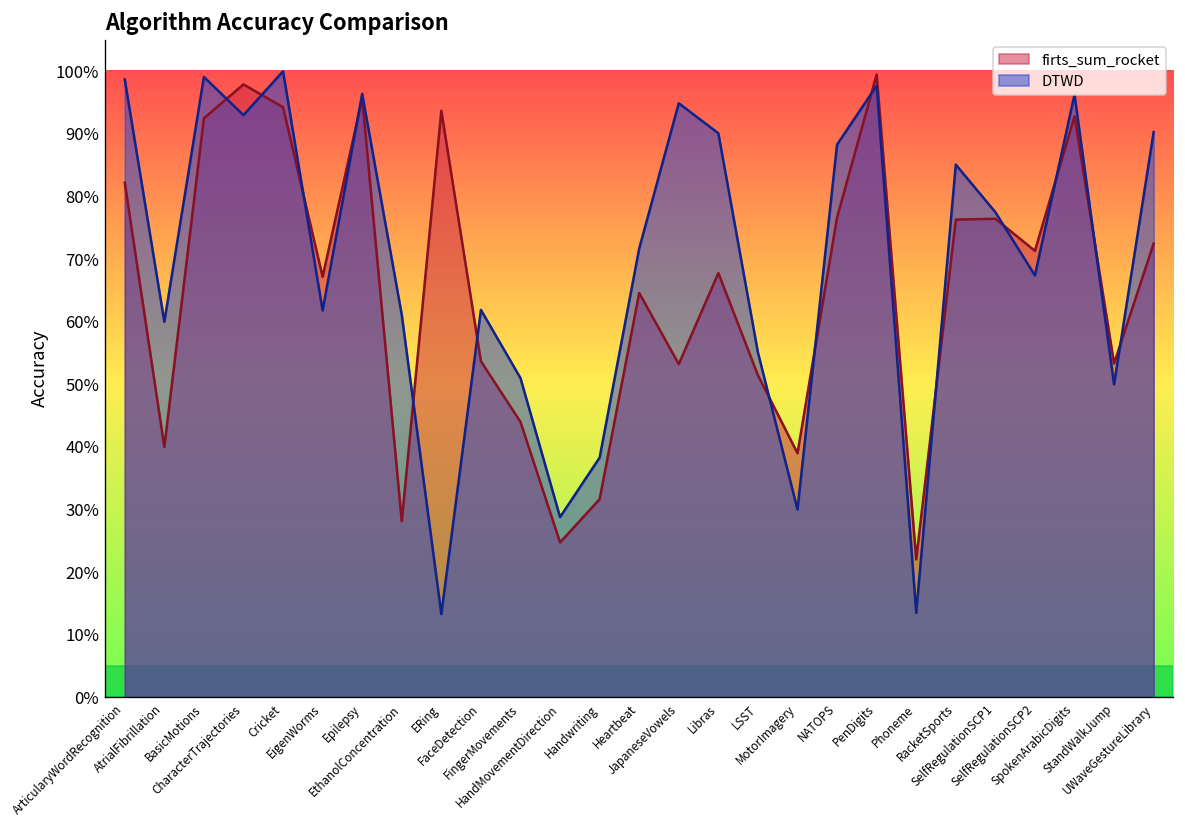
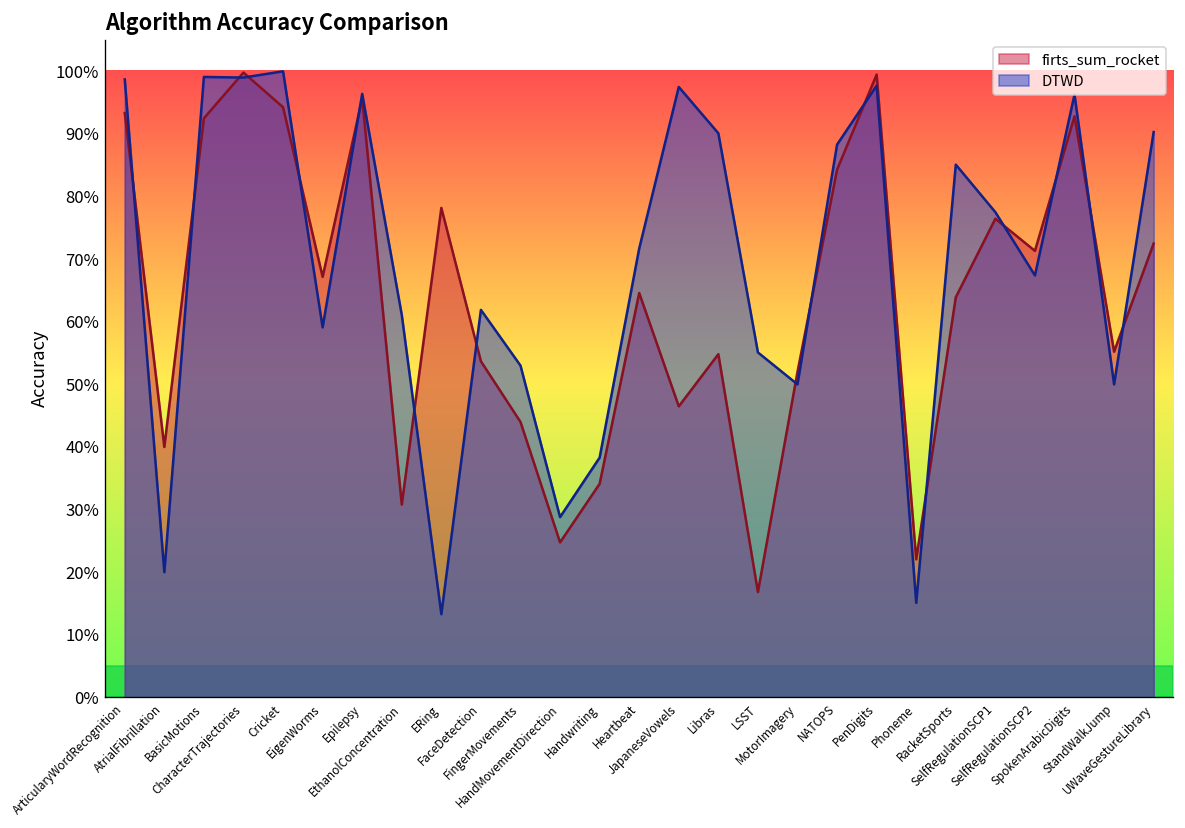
  {
    "firts_sum_rocket": {
-     "ArticularyWordRecognition": "82%",
+     "ArticularyWordRecognition": "93%",
      "AtrialFibrillation": "40%",
      "BasicMotions": "93%",
-     "CharacterTrajectories": "98%",
+     "CharacterTrajectories": "100%",
      "Cricket": "94%",
      "EigenWorms": "67%",
      "Epilepsy": "96%",
-     "EthanolConcentration": "28%",
-     "ERing": "94%",
+     "EthanolConcentration": "31%",
+     "ERing": "78%",
      "FaceDetection": "54%",
      "FingerMovements": "44%",
      "HandMovementDirection": "25%",
-     "Handwriting": "32%",
+     "Handwriting": "34%",
      "Heartbeat": "65%",
-     "JapaneseVowels": "53%",
-     "Libras": "68%",
-     "LSST": "51%",
-     "MotorImagery": "39%",
-     "NATOPS": "77%",
+     "JapaneseVowels": "46%",
+     "Libras": "55%",
+     "LSST": "17%",
+     "MotorImagery": "52%",
+     "NATOPS": "84%",
      "PenDigits": "99%",
      "Phoneme": "22%",
-     "RacketSports": "76%",
+     "RacketSports": "64%",
      "SelfRegulationSCP1": "76%",
      "SelfRegulationSCP2": "71%",
      "SpokenArabicDigits": "93%",
-     "StandWalkJump": "53%",
+     "StandWalkJump": "55%",
      "UWaveGestureLibrary": "73%"
    },
    "DTWD": {
      "ArticularyWordRecognition": "99%",
-     "AtrialFibrillation": "60%",
+     "AtrialFibrillation": "20%",
      "BasicMotions": "99%",
-     "CharacterTrajectories": "93%",
+     "CharacterTrajectories": "99%",
      "Cricket": "100%",
-     "EigenWorms": "62%",
+     "EigenWorms": "59%",
      "Epilepsy": "96%",
      "EthanolConcentration": "61%",
      "ERing": "13%",
      "FaceDetection": "62%",
-     "FingerMovements": "51%",
+     "FingerMovements": "53%",
      "HandMovementDirection": "29%",
      "Handwriting": "38%",
      "Heartbeat": "72%",
-     "JapaneseVowels": "95%",
+     "JapaneseVowels": "98%",
      "Libras": "90%",
      "LSST": "55%",
-     "MotorImagery": "30%",
+     "MotorImagery": "50%",
      "NATOPS": "88%",
      "PenDigits": "98%",
-     "Phoneme": "14%",
+     "Phoneme": "15%",
      "RacketSports": "85%",
      "SelfRegulationSCP1": "78%",
      "SelfRegulationSCP2": "67%",
      "StandWalkJump": "50%",
      "UWaveGestureLibrary": "90%"
    }
  }
